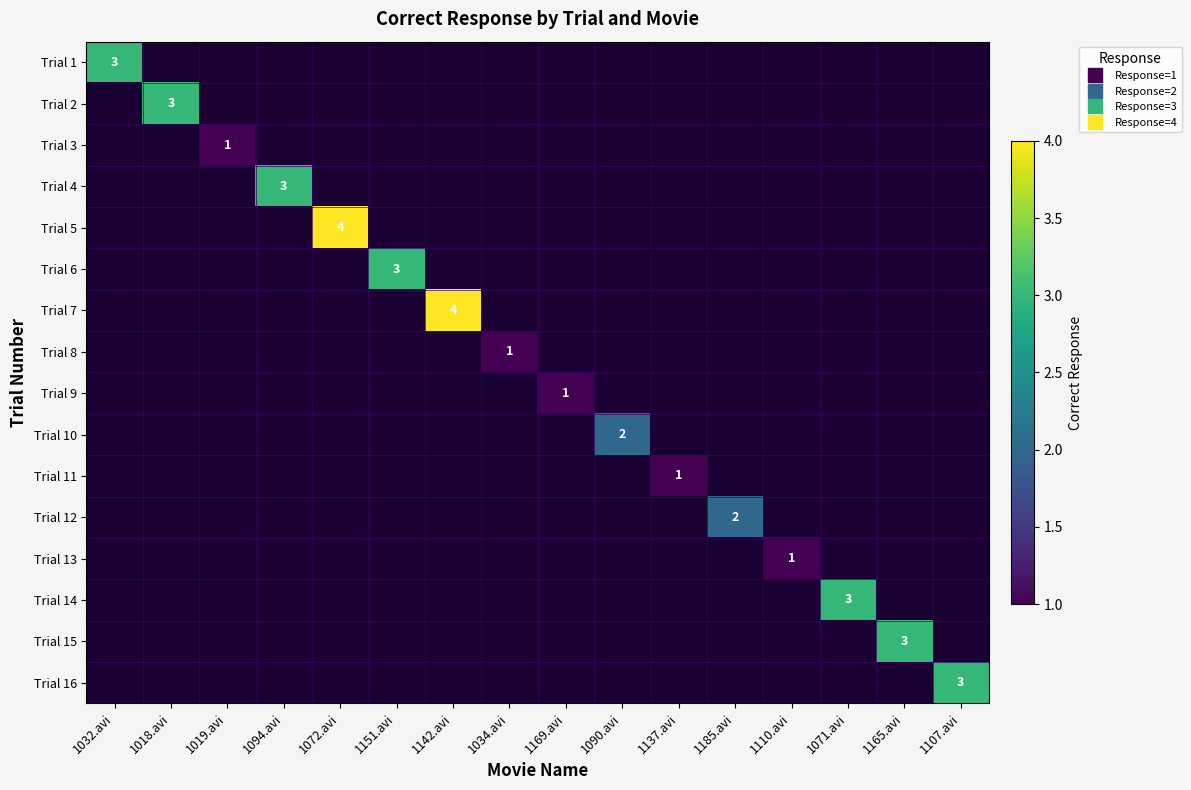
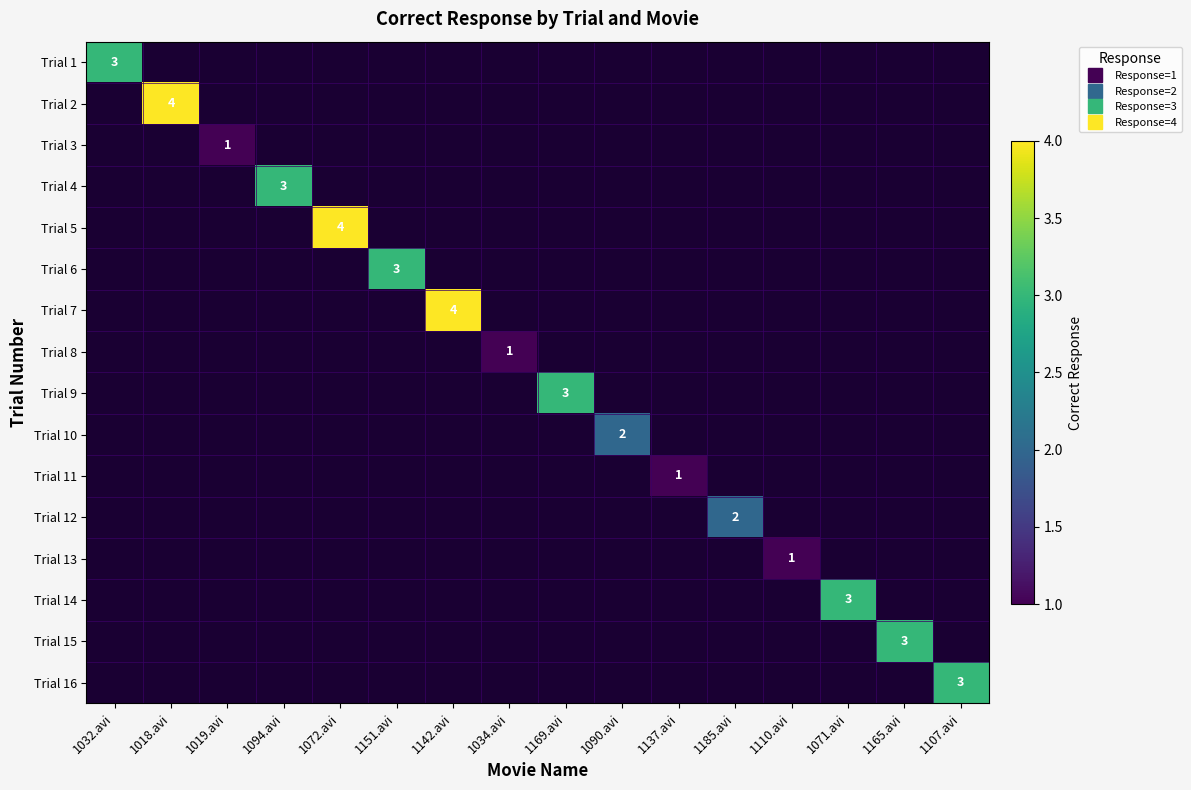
  {
    "Trial 1": {
      "1032.avi": 3
    },
    "Trial 2": {
-     "1018.avi": 3
+     "1018.avi": 4
    },
    "Trial 3": {
      "1019.avi": 1
    },
    "Trial 4": {
      "1094.avi": 3
    },
    "Trial 5": {
      "1072.avi": 4
    },
    "Trial 6": {
      "1151.avi": 3
    },
    "Trial 7": {
      "1142.avi": 4
    },
    "Trial 8": {
      "1034.avi": 1
    },
    "Trial 9": {
-     "1169.avi": 1
+     "1169.avi": 3
    },
    "Trial 10": {
      "1090.avi": 2
    },
    "Trial 11": {
      "1137.avi": 1
    },
    "Trial 12": {
      "1185.avi": 2
    },
    "Trial 13": {
      "1110.avi": 1
    },
    "Trial 14": {
      "1071.avi": 3
    },
    "Trial 15": {
      "1165.avi": 3
    },
    "Trial 16": {
      "1107.avi": 3
    }
  }
